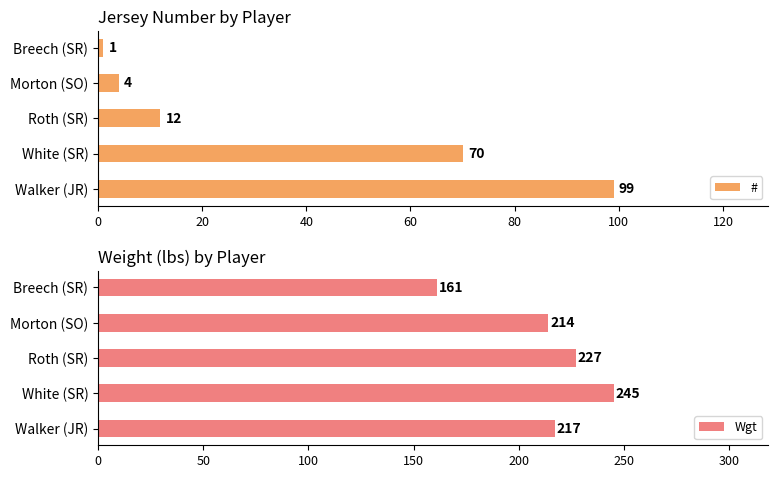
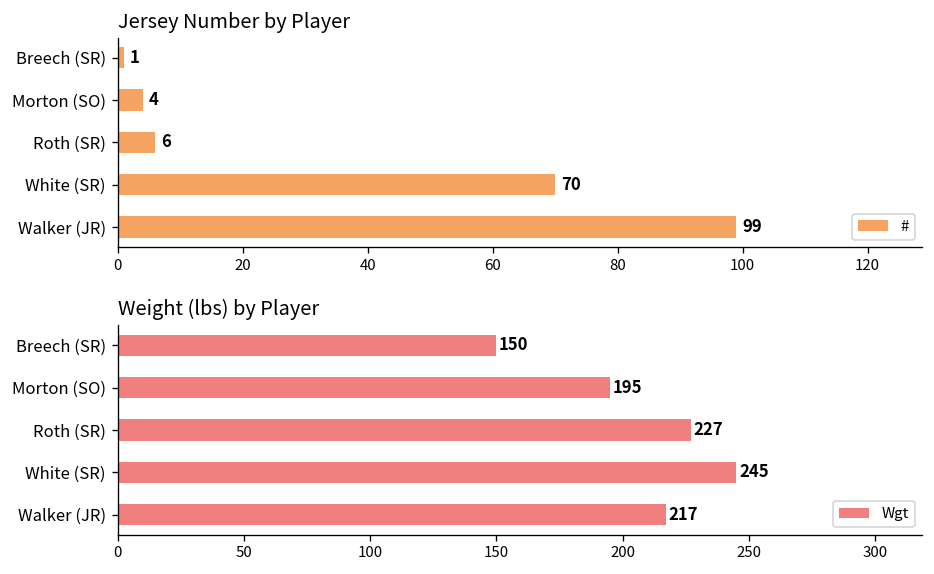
  {
    "Jersey Number by Player": {
      "Breech (SR)": 1,
      "Morton (SO)": 4,
-     "Roth (SR)": 12,
+     "Roth (SR)": 6,
      "White (SR)": 70,
      "Walker (JR)": 99
    },
    "Weight (lbs) by Player": {
-     "Breech (SR)": 161,
-     "Morton (SO)": 214,
+     "Breech (SR)": 150,
+     "Morton (SO)": 195,
      "Roth (SR)": 227,
      "White (SR)": 245,
      "Walker (JR)": 217
    }
  }
